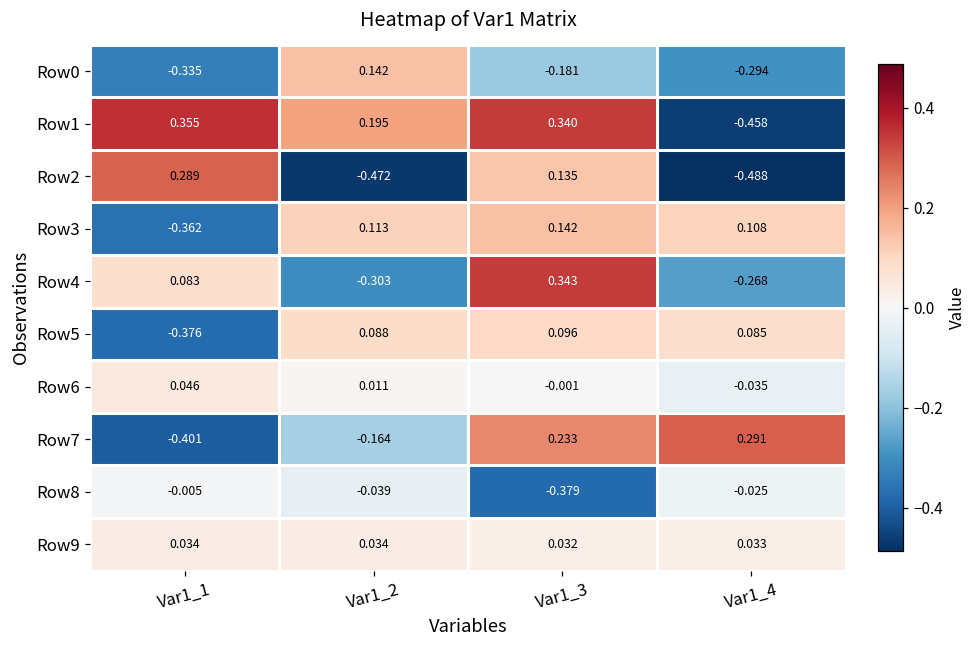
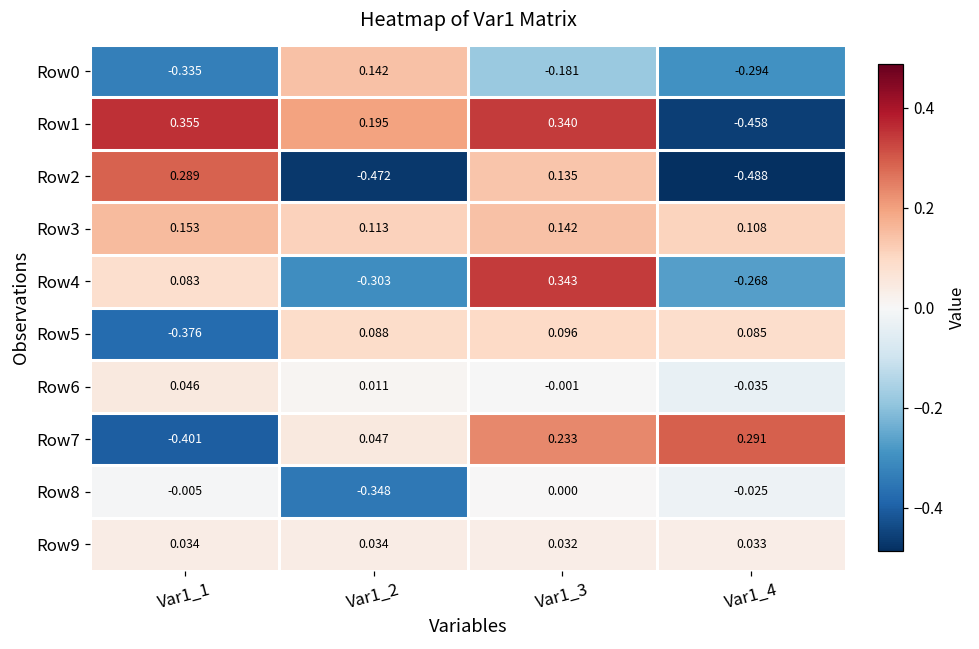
  {
    "Row0": {
      "Var1_1": -0.335,
      "Var1_2": 0.142,
      "Var1_3": -0.181,
      "Var1_4": -0.294
    },
    "Row1": {
      "Var1_1": 0.355,
      "Var1_2": 0.195,
      "Var1_3": 0.340,
      "Var1_4": -0.458
    },
    "Row2": {
      "Var1_1": 0.289,
      "Var1_2": -0.472,
      "Var1_3": 0.135,
      "Var1_4": -0.488
    },
    "Row3": {
-     "Var1_1": -0.362,
+     "Var1_1": 0.153,
      "Var1_2": 0.113,
      "Var1_3": 0.142,
      "Var1_4": 0.108
    },
    "Row4": {
      "Var1_1": 0.083,
      "Var1_2": -0.303,
      "Var1_3": 0.343,
      "Var1_4": -0.268
    },
    "Row5": {
      "Var1_1": -0.376,
      "Var1_2": 0.088,
      "Var1_3": 0.096,
      "Var1_4": 0.085
    },
    "Row6": {
      "Var1_1": 0.046,
      "Var1_2": 0.011,
      "Var1_3": -0.001,
      "Var1_4": -0.035
    },
    "Row7": {
      "Var1_1": -0.401,
-     "Var1_2": -0.164,
+     "Var1_2": 0.047,
      "Var1_3": 0.233,
      "Var1_4": 0.291
    },
    "Row8": {
      "Var1_1": -0.005,
-     "Var1_2": -0.039,
-     "Var1_3": -0.379,
+     "Var1_2": -0.348,
+     "Var1_3": 0.000,
      "Var1_4": -0.025
    },
    "Row9": {
      "Var1_1": 0.034,
      "Var1_2": 0.034,
      "Var1_3": 0.032,
      "Var1_4": 0.033
    }
  }
